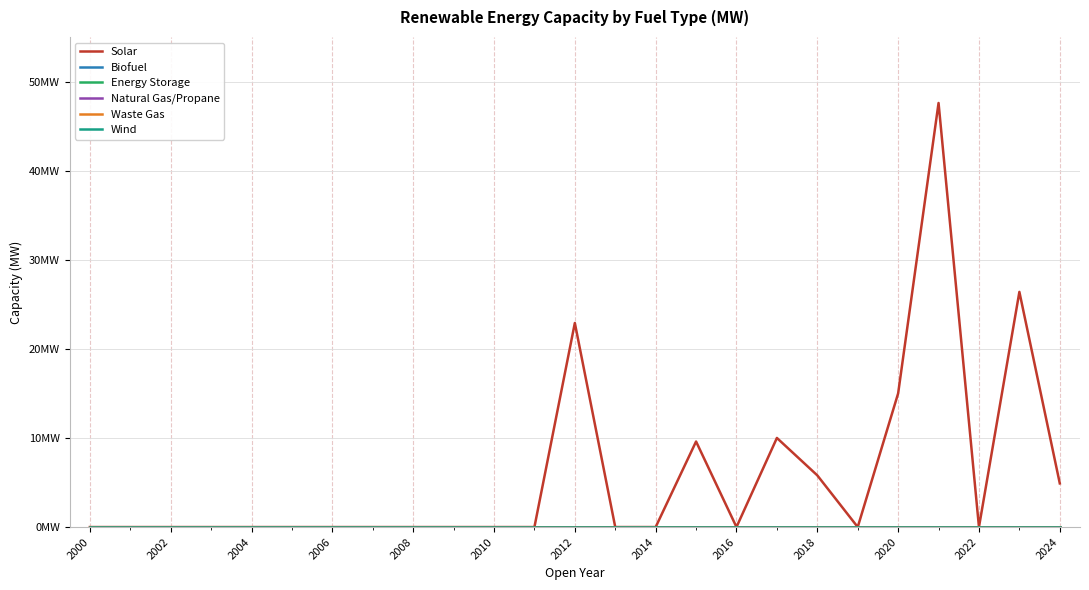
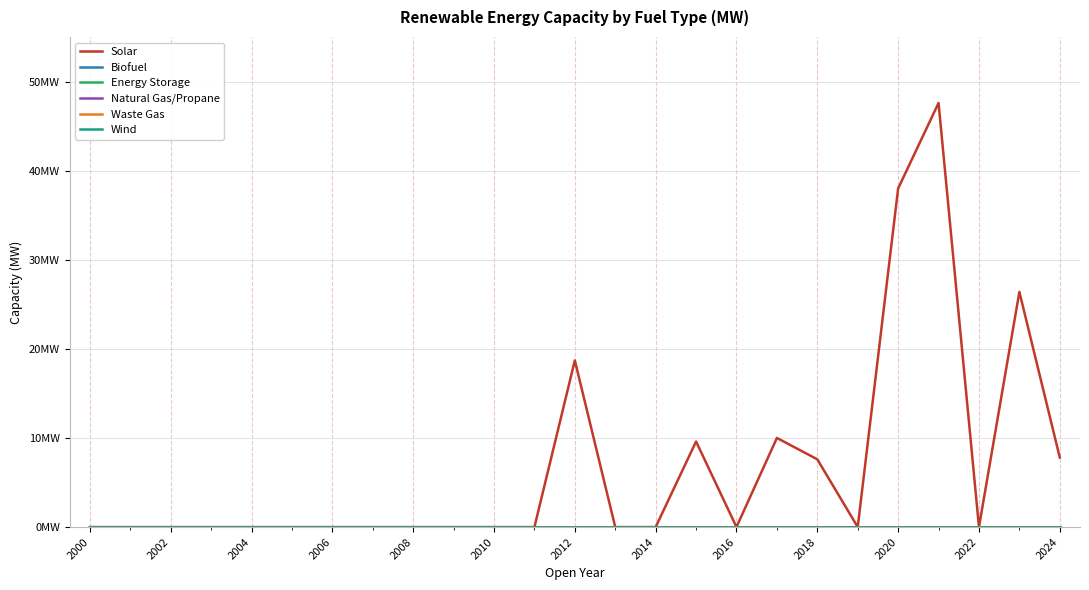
  {
    "Solar": {
-     "2012": "23MW",
-     "2018": "6MW",
-     "2020": "15MW",
-     "2024": "5MW"
+     "2012": "19MW",
+     "2018": "8MW",
+     "2020": "38MW",
+     "2024": "8MW"
    },
    "Wind": {
      "2012": "0MW",
      "2018": "0MW",
      "2020": "0MW",
      "2024": "0MW"
    }
  }
